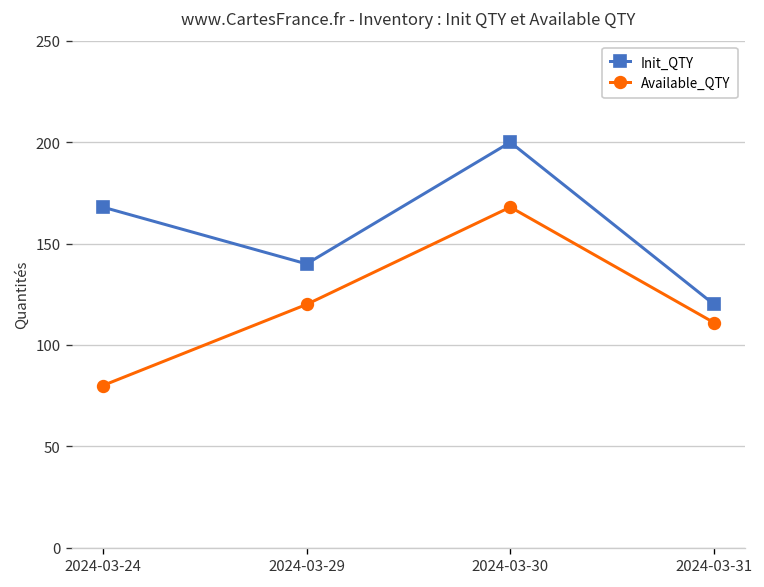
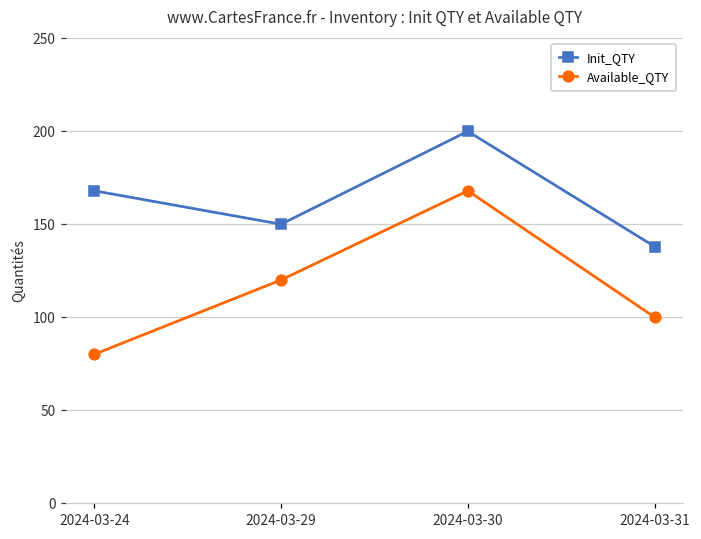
  {
    "Init_QTY": {
      "2024-03-24": 168,
-     "2024-03-29": 140,
+     "2024-03-29": 150,
      "2024-03-30": 200,
-     "2024-03-31": 120
+     "2024-03-31": 138
    },
    "Available_QTY": {
      "2024-03-24": 80,
      "2024-03-29": 120,
      "2024-03-30": 168,
-     "2024-03-31": 111
+     "2024-03-31": 100
    }
  }
